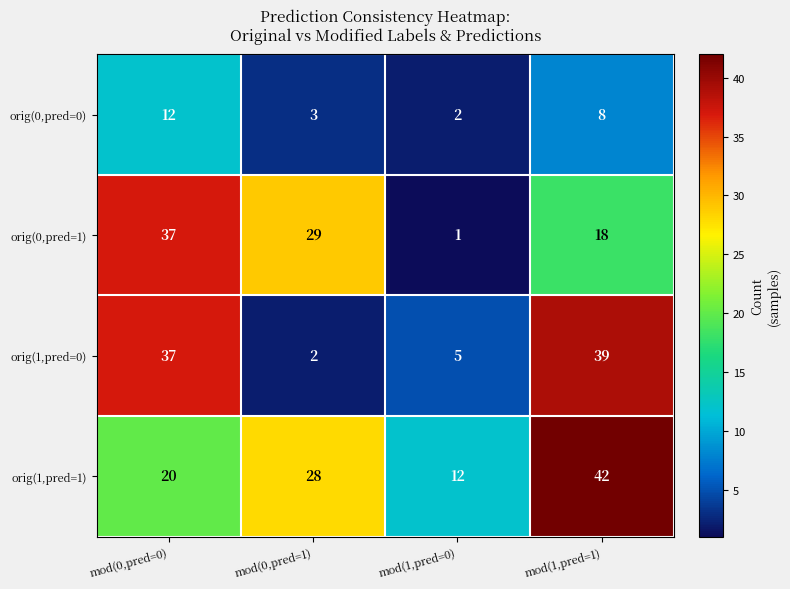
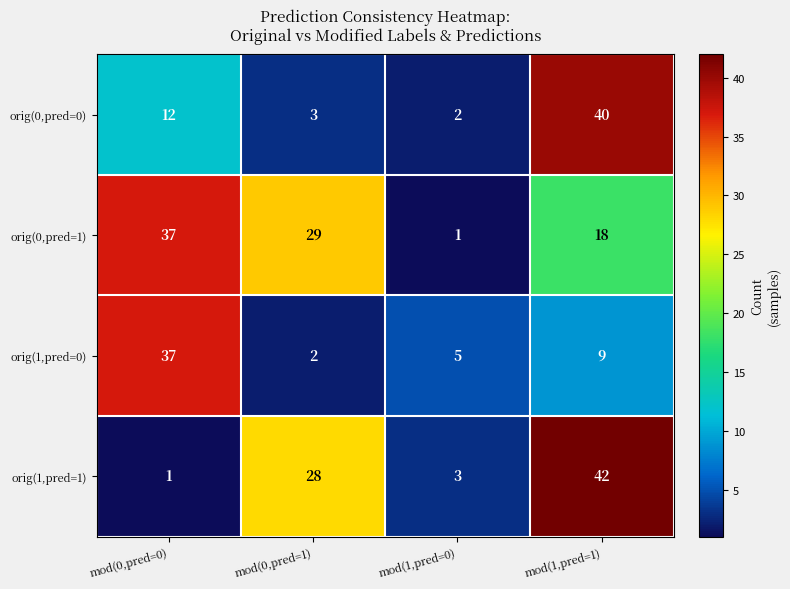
  {
    "orig(0,pred=0)": {
      "mod(0,pred=0)": 12,
      "mod(0,pred=1)": 3,
      "mod(1,pred=0)": 2,
-     "mod(1,pred=1)": 8
+     "mod(1,pred=1)": 40
    },
    "orig(0,pred=1)": {
      "mod(0,pred=0)": 37,
      "mod(0,pred=1)": 29,
      "mod(1,pred=0)": 1,
      "mod(1,pred=1)": 18
    },
    "orig(1,pred=0)": {
      "mod(0,pred=0)": 37,
      "mod(0,pred=1)": 2,
      "mod(1,pred=0)": 5,
-     "mod(1,pred=1)": 39
+     "mod(1,pred=1)": 9
    },
    "orig(1,pred=1)": {
-     "mod(0,pred=0)": 20,
+     "mod(0,pred=0)": 1,
      "mod(0,pred=1)": 28,
-     "mod(1,pred=0)": 12,
+     "mod(1,pred=0)": 3,
      "mod(1,pred=1)": 42
    }
  }
